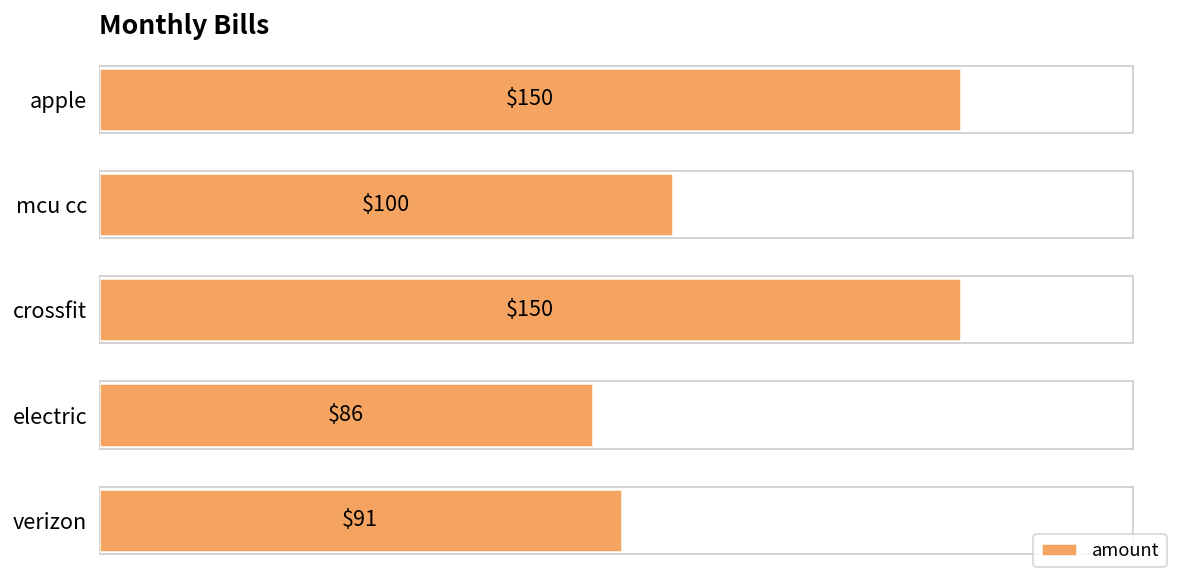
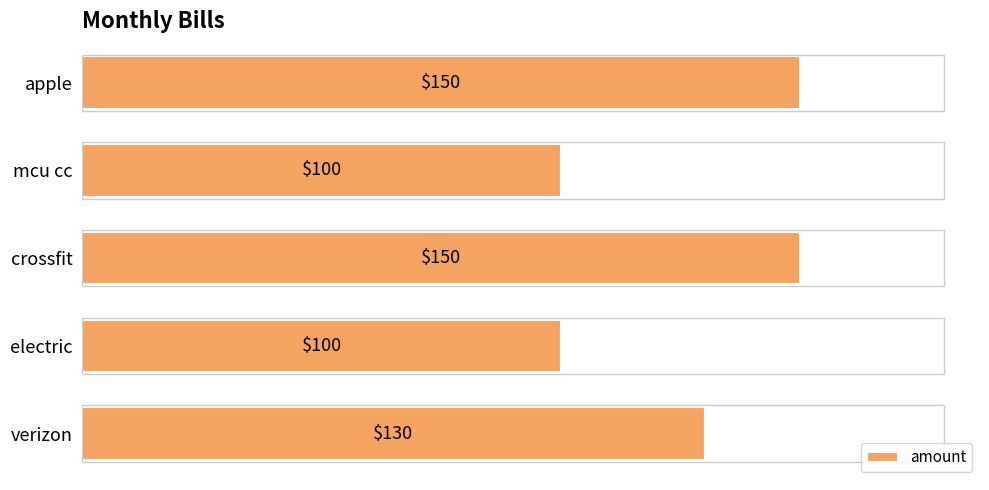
  {
    "apple": "$150",
    "mcu cc": "$100",
    "crossfit": "$150",
-   "electric": "$86",
-   "verizon": "$91"
+   "electric": "$100",
+   "verizon": "$130"
  }
